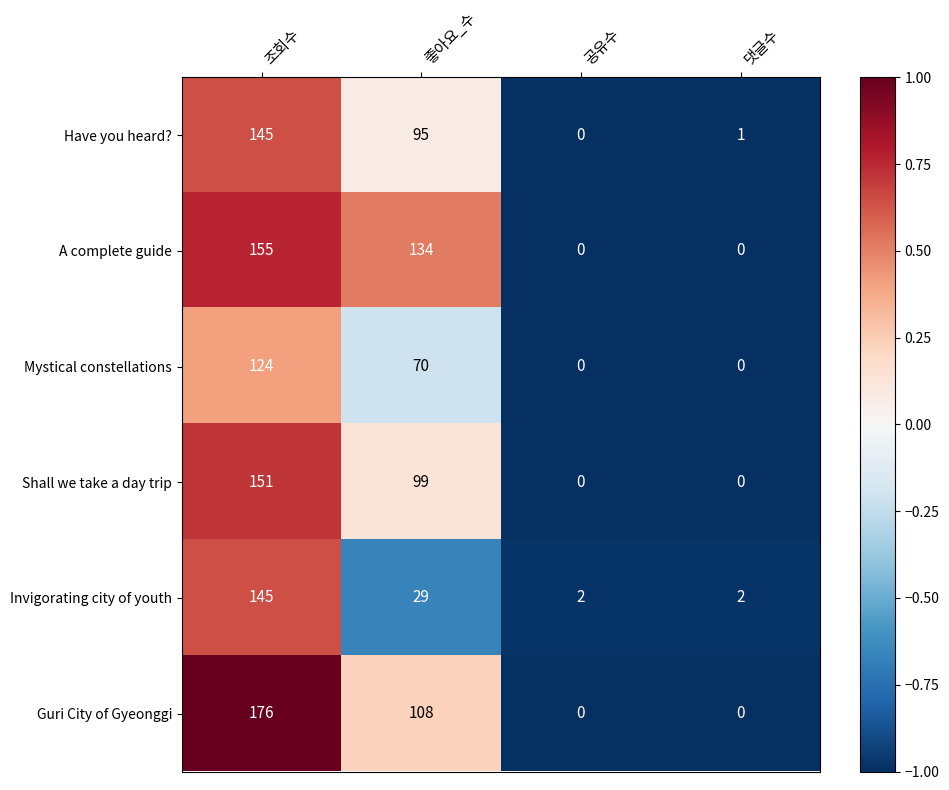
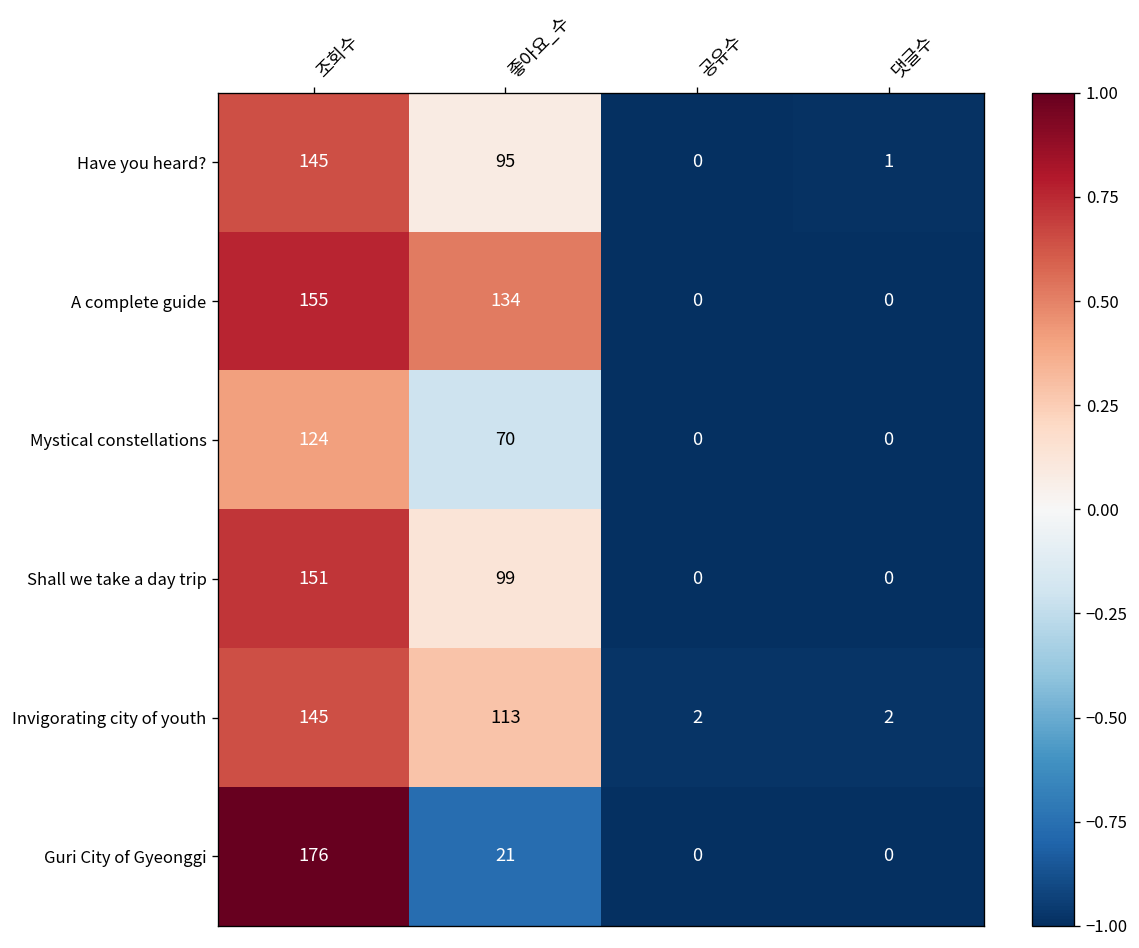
  {
    "Have you heard?": {
      "조회수": 145,
      "좋아요_수": 95,
      "공유수": 0,
      "댓글수": 1
    },
    "A complete guide": {
      "조회수": 155,
      "좋아요_수": 134,
      "공유수": 0,
      "댓글수": 0
    },
    "Mystical constellations": {
      "조회수": 124,
      "좋아요_수": 70,
      "공유수": 0,
      "댓글수": 0
    },
    "Shall we take a day trip": {
      "조회수": 151,
      "좋아요_수": 99,
      "공유수": 0,
      "댓글수": 0
    },
    "Invigorating city of youth": {
      "조회수": 145,
-     "좋아요_수": 29,
+     "좋아요_수": 113,
      "공유수": 2,
      "댓글수": 2
    },
    "Guri City of Gyeonggi": {
      "조회수": 176,
-     "좋아요_수": 108,
+     "좋아요_수": 21,
      "공유수": 0,
      "댓글수": 0
    }
  }
